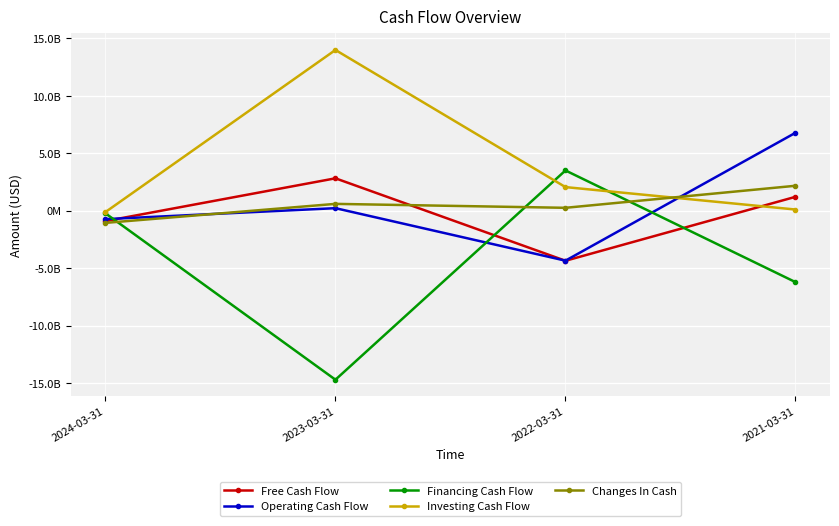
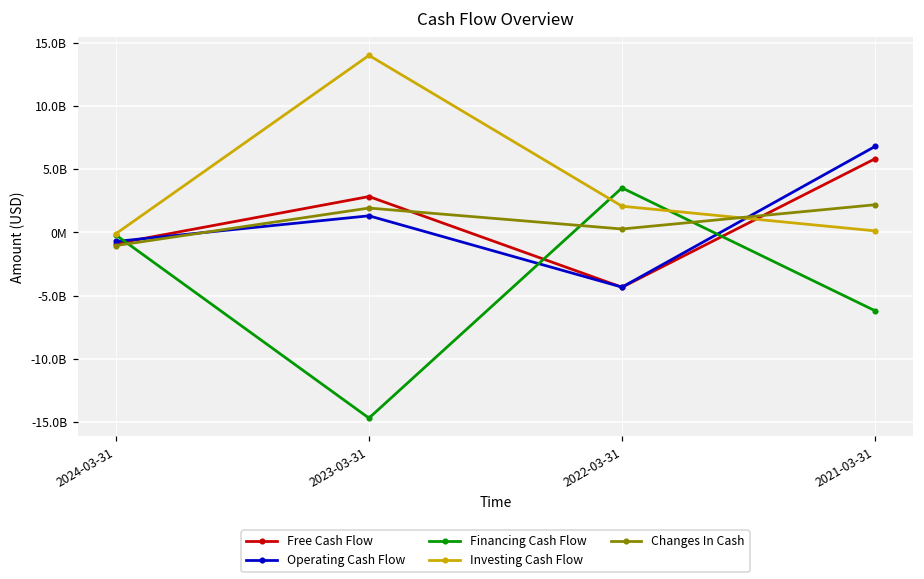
  {
    "Free Cash Flow": {
      "2023-03-31": 2800000000,
-     "2021-03-31": 1200000000
+     "2021-03-31": 5800000000
    },
    "Operating Cash Flow": {
-     "2023-03-31": 200000000,
+     "2023-03-31": 1300000000,
      "2021-03-31": 6800000000
    },
    "Financing Cash Flow": {
      "2023-03-31": -14700000000,
      "2022-03-31": 3500000000,
      "2021-03-31": -6200000000
    },
    "Investing Cash Flow": {
      "2023-03-31": 14000000000,
      "2022-03-31": 2100000000,
      "2021-03-31": 100000000
    },
    "Changes In Cash": {
-     "2023-03-31": 600000000,
+     "2023-03-31": 1900000000,
      "2022-03-31": 300000000,
      "2021-03-31": 2200000000
    }
  }
